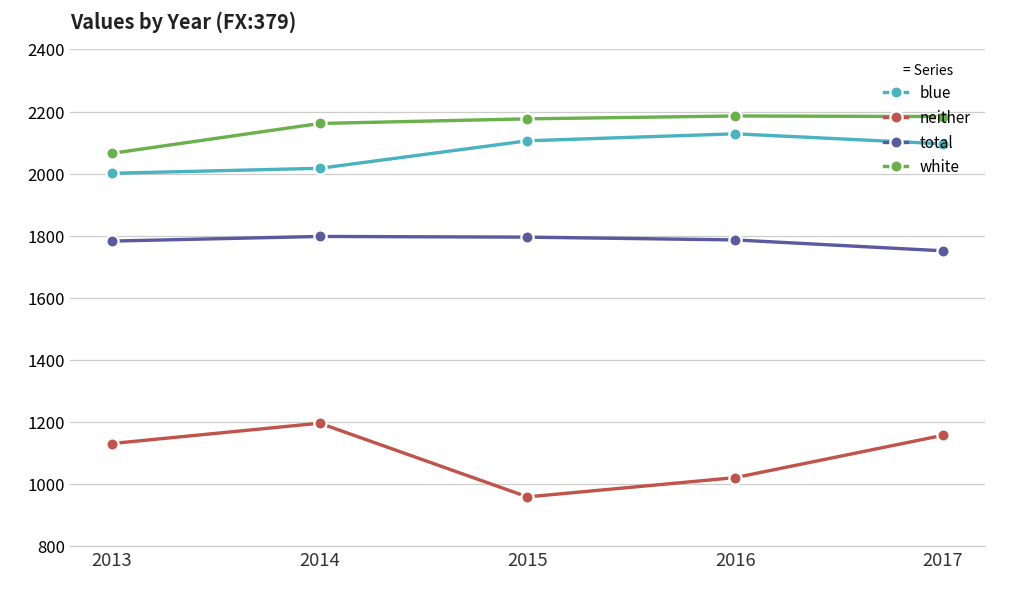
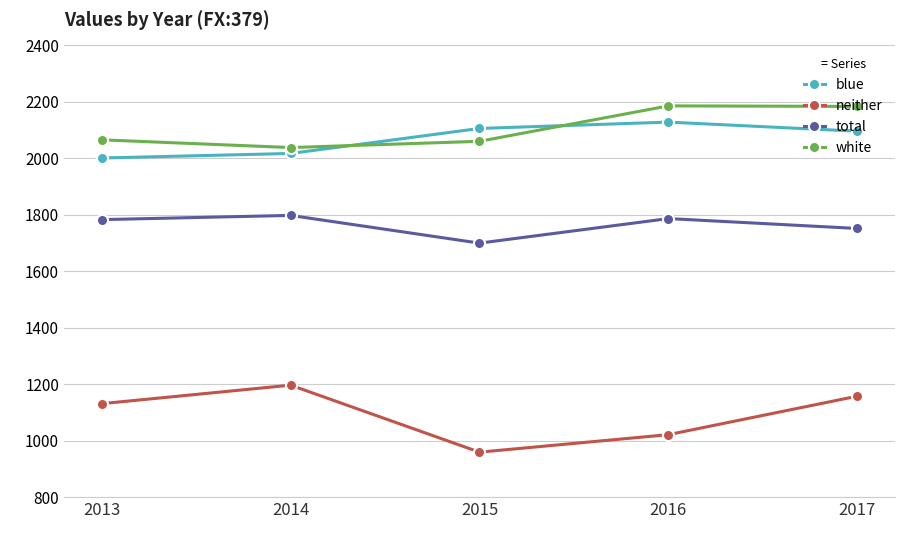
  {
    "blue": {
      "2013": 2000,
      "2014": 2020,
      "2015": 2110,
      "2016": 2130,
      "2017": 2100
    },
    "neither": {
      "2013": 1130,
      "2014": 1200,
      "2015": 960,
      "2016": 1020,
      "2017": 1160
    },
    "total": {
      "2013": 1780,
      "2014": 1800,
-     "2015": 1800,
+     "2015": 1700,
      "2016": 1790,
      "2017": 1750
    },
    "white": {
      "2013": 2070,
-     "2014": 2160,
-     "2015": 2180,
+     "2014": 2040,
+     "2015": 2060,
      "2016": 2190,
      "2017": 2180
    }
  }
